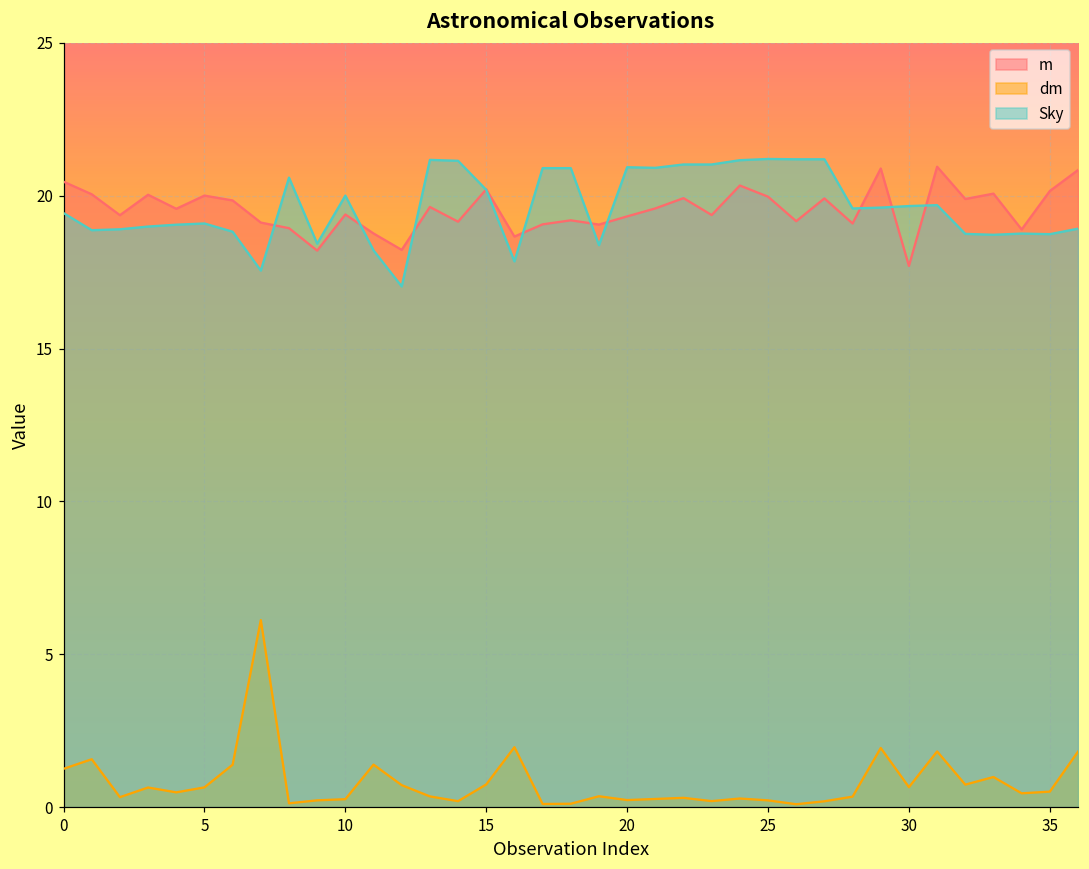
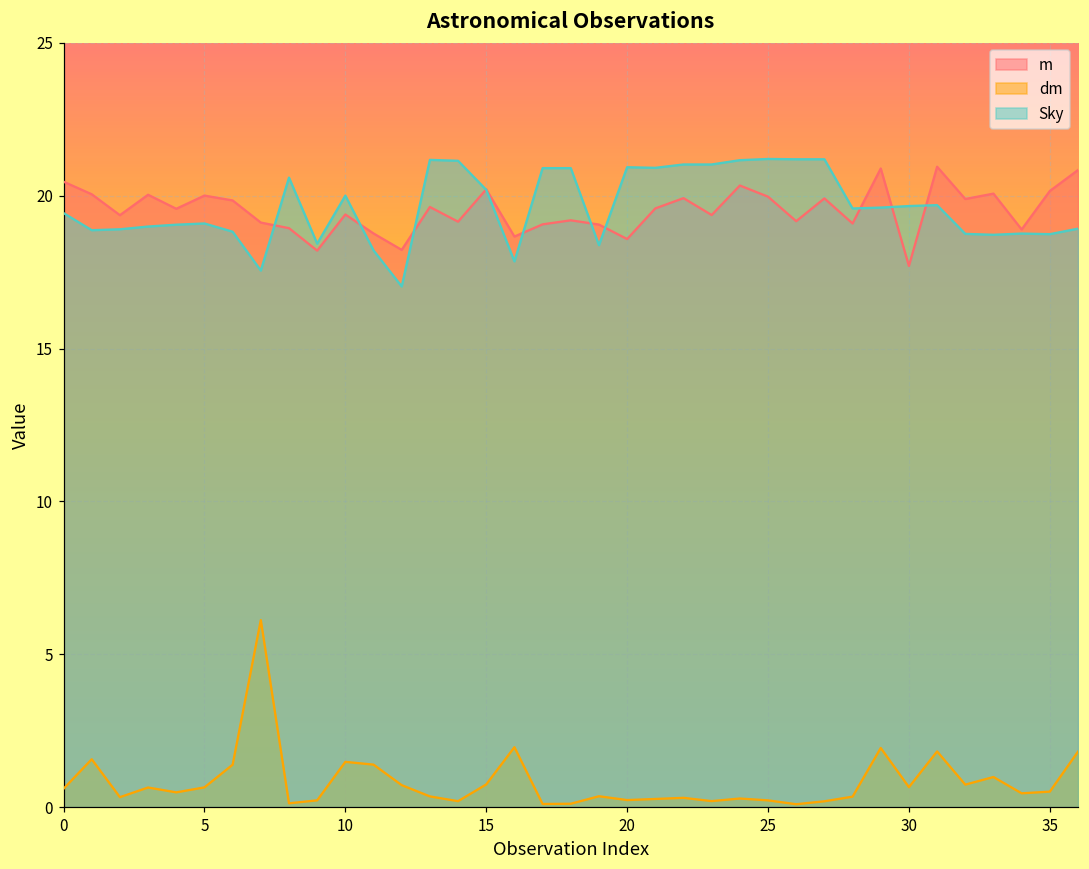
  {
    "m": {
      "0": 20.5,
      "5": 20.0,
      "10": 19.4,
-     "20": 19.3,
+     "20": 18.6,
      "25": 20.0,
      "30": 17.7,
      "35": 20.2
    },
    "dm": {
-     "0": 1.3,
+     "0": 0.6,
      "5": 0.6,
-     "10": 0.3,
+     "10": 1.5,
      "15": 0.7,
      "20": 0.2,
      "25": 0.2,
      "30": 0.7,
      "35": 0.5
    },
    "Sky": {
      "0": 19.4,
      "5": 19.1,
      "10": 20.0,
      "20": 20.9,
      "25": 21.2,
      "30": 19.7,
      "35": 18.7
    }
  }
